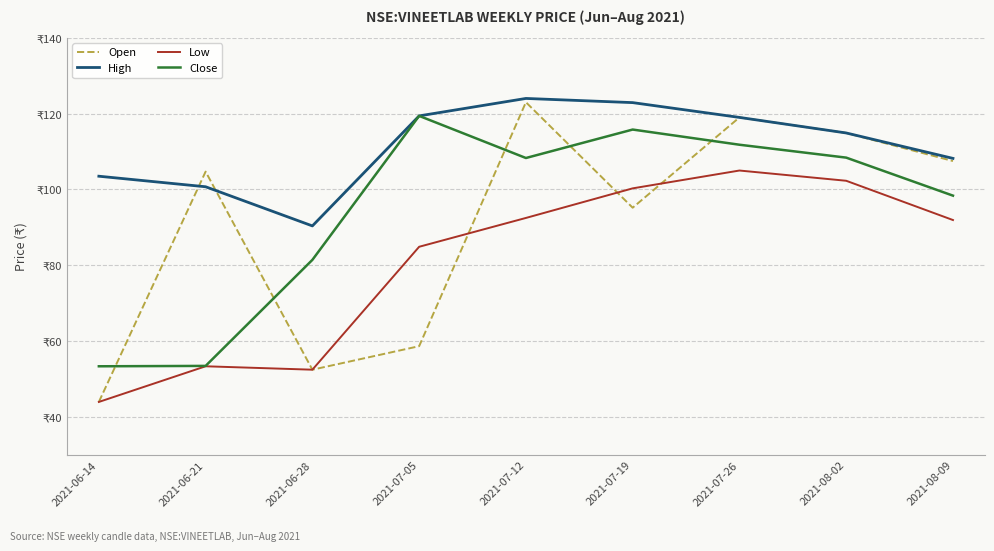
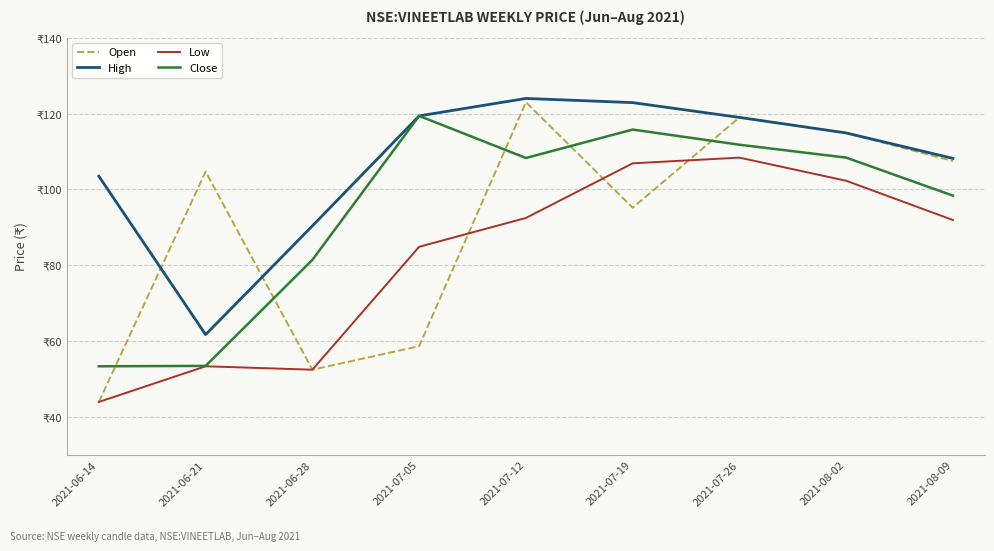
  {
    "Open": {
      "2021-06-21": "₹105",
      "2021-07-05": "₹59",
      "2021-07-12": "₹123",
      "2021-07-19": "₹95",
      "2021-08-09": "₹108"
    },
    "High": {
      "2021-06-14": "₹104",
-     "2021-06-21": "₹101",
+     "2021-06-21": "₹62",
      "2021-06-28": "₹90",
      "2021-07-12": "₹124",
      "2021-07-19": "₹123",
      "2021-08-09": "₹108"
    },
    "Low": {
      "2021-07-05": "₹85",
      "2021-07-12": "₹93",
-     "2021-07-19": "₹100",
-     "2021-07-26": "₹105",
+     "2021-07-19": "₹107",
+     "2021-07-26": "₹108",
      "2021-08-02": "₹102",
      "2021-08-09": "₹92"
    },
    "Close": {
      "2021-06-14": "₹53",
      "2021-06-28": "₹81",
      "2021-07-12": "₹108",
      "2021-07-19": "₹116",
      "2021-07-26": "₹112",
      "2021-08-02": "₹108",
      "2021-08-09": "₹98"
    }
  }
